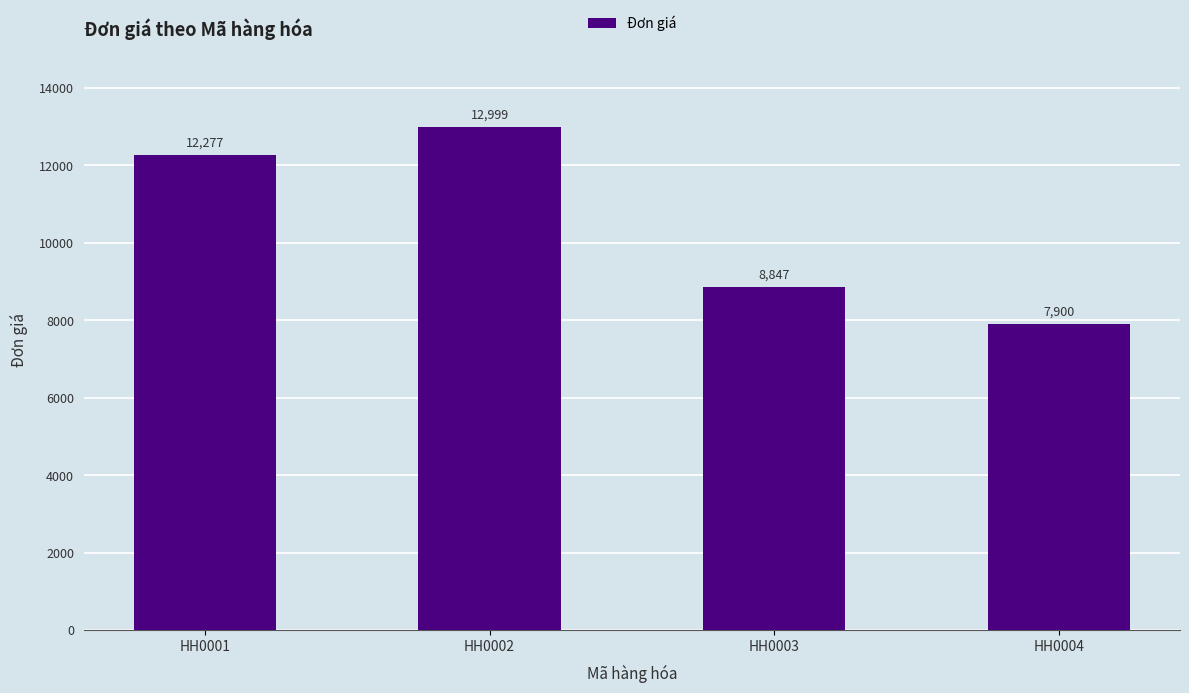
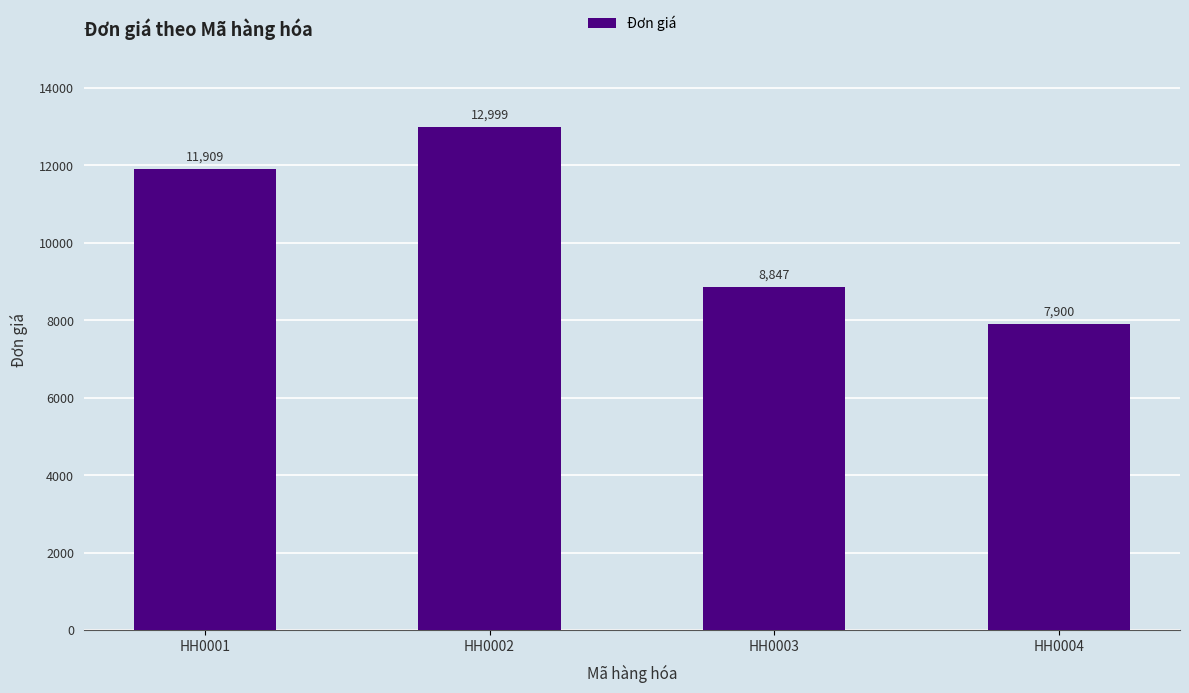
  {
-   "HH0001": "12,277",
+   "HH0001": "11,909",
    "HH0002": "12,999",
    "HH0003": "8,847",
    "HH0004": "7,900"
  }
